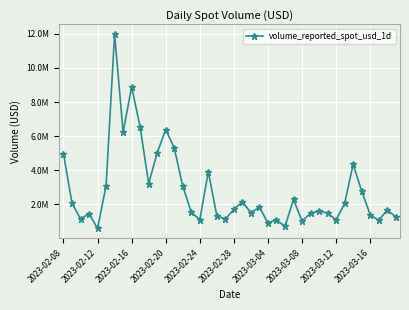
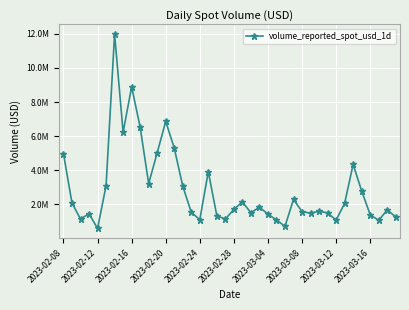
  {
    "2023-02-08": 5000000,
    "2023-02-12": 600000,
    "2023-02-16": 8900000,
-   "2023-02-20": 6400000,
+   "2023-02-20": 6900000,
    "2023-02-24": 1100000,
    "2023-02-28": 1700000,
-   "2023-03-04": 900000,
-   "2023-03-08": 1000000,
+   "2023-03-04": 1400000,
+   "2023-03-08": 1600000,
    "2023-03-12": 1100000,
    "2023-03-16": 1400000
  }
